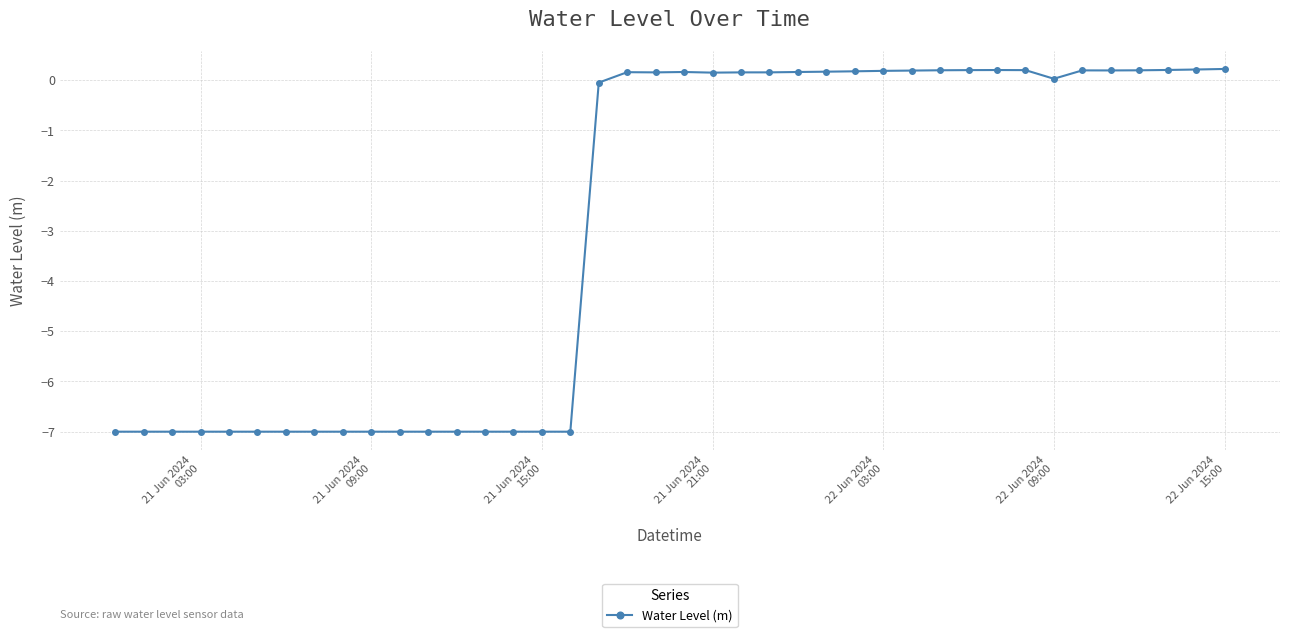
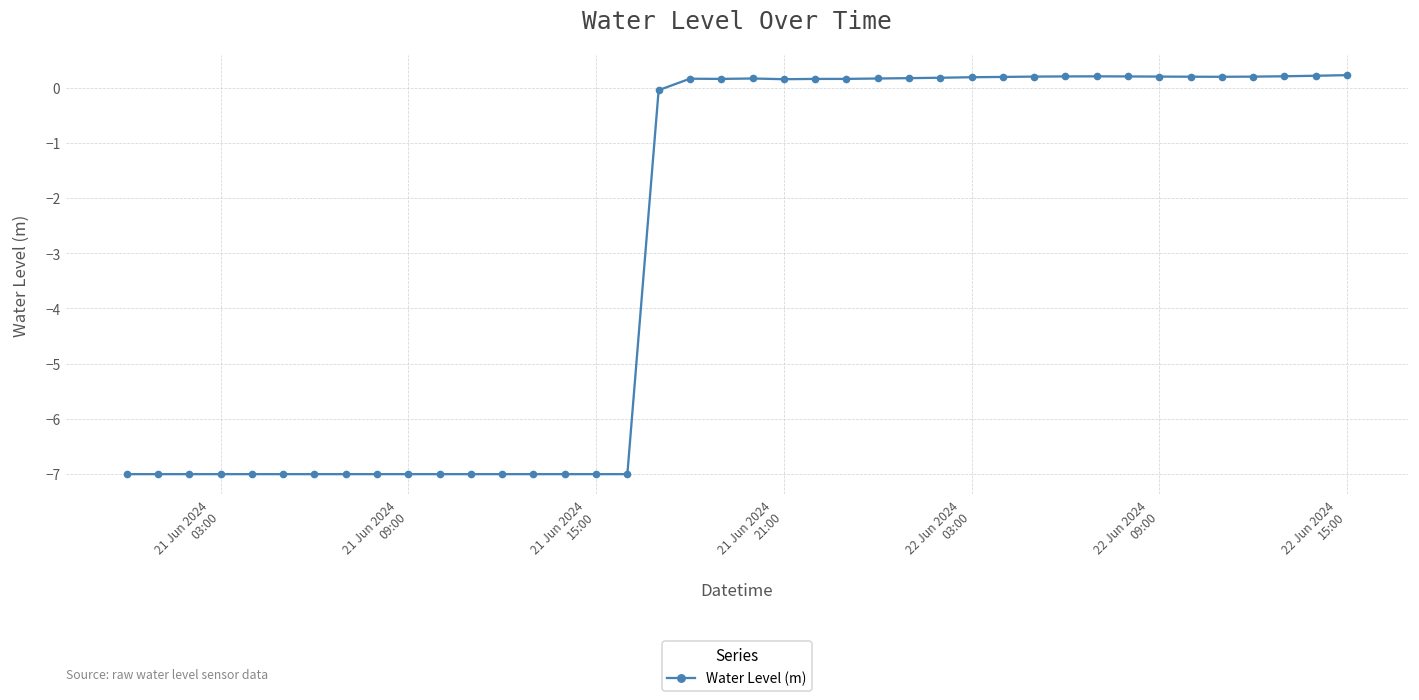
  {
    "21 Jun 2024 03:00": -7.0,
    "21 Jun 2024 09:00": -7.0,
    "21 Jun 2024 15:00": -7.0,
    "21 Jun 2024 21:00": 0.2,
    "22 Jun 2024 03:00": 0.2,
-   "22 Jun 2024 09:00": 0.0,
+   "22 Jun 2024 09:00": 0.2,
    "22 Jun 2024 15:00": 0.2
  }
